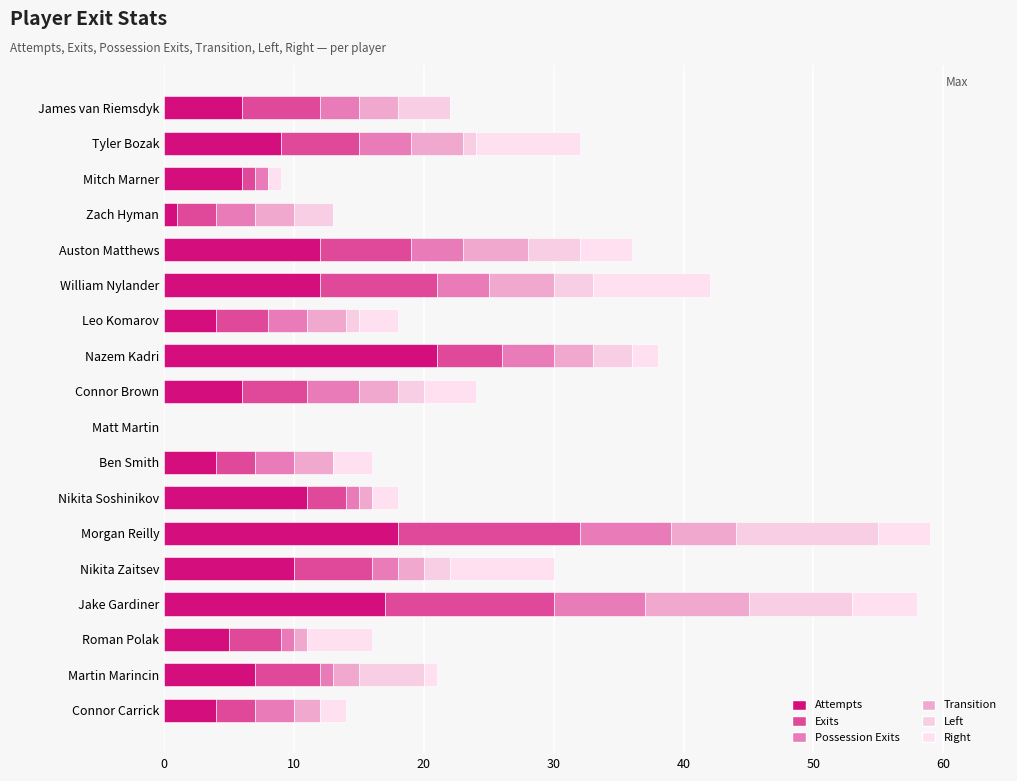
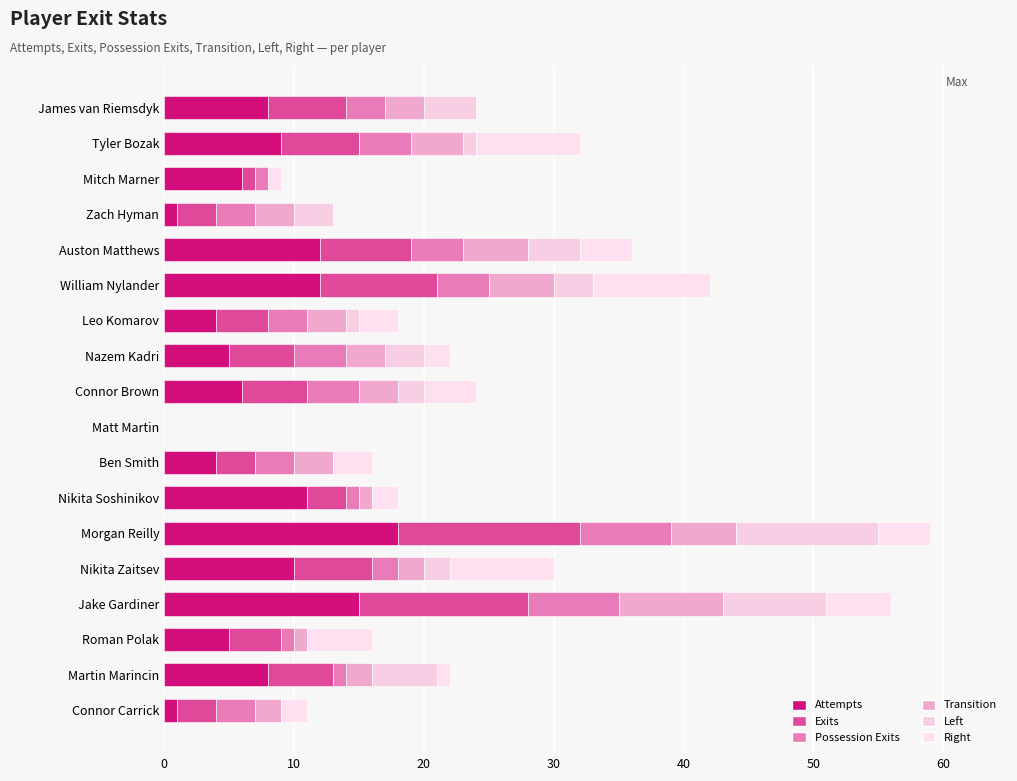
  {
    "Attempts": {
-     "James van Riemsdyk": 6,
+     "James van Riemsdyk": 8,
      "Tyler Bozak": 9,
      "Mitch Marner": 6,
      "Zach Hyman": 1,
      "Auston Matthews": 12,
      "William Nylander": 12,
      "Leo Komarov": 4,
-     "Nazem Kadri": 21,
+     "Nazem Kadri": 5,
      "Connor Brown": 6,
      "Matt Martin": 0,
      "Ben Smith": 4,
      "Nikita Soshinikov": 11,
      "Morgan Reilly": 18,
      "Nikita Zaitsev": 10,
-     "Jake Gardiner": 17,
+     "Jake Gardiner": 15,
      "Roman Polak": 5,
-     "Martin Marincin": 7,
-     "Connor Carrick": 4
+     "Martin Marincin": 8,
+     "Connor Carrick": 1
    }
  }
